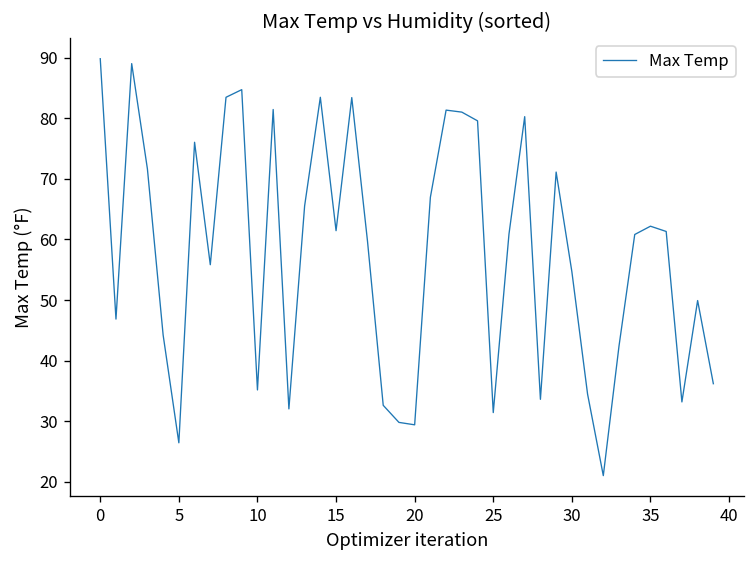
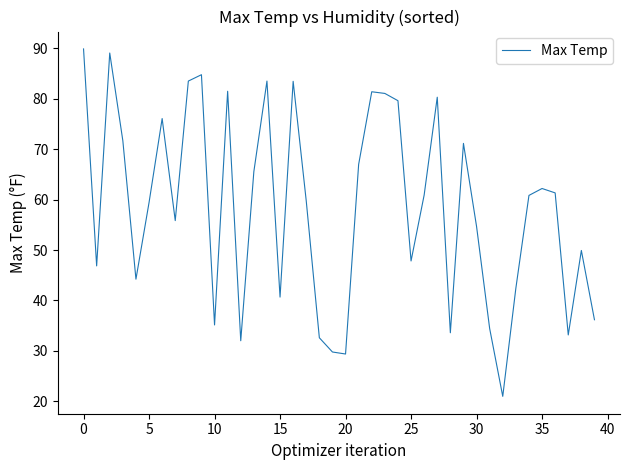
  {
    "0": 90,
-   "5": 26,
+   "5": 59,
    "10": 35,
-   "15": 61,
+   "15": 41,
    "20": 29,
-   "25": 31,
+   "25": 48,
    "30": 55,
    "35": 62
  }
